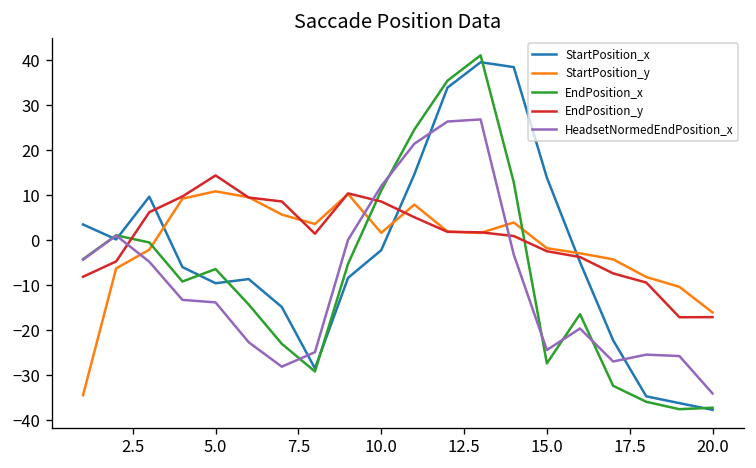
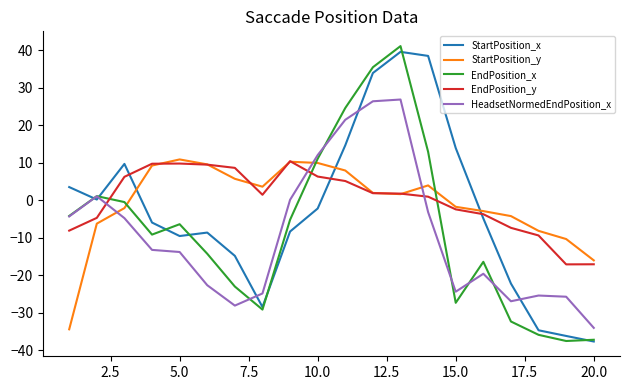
  {
    "StartPosition_x": {
      "5.0": -10,
      "10.0": -2,
      "15.0": 14
    },
    "StartPosition_y": {
      "5.0": 11,
-     "10.0": 2,
+     "10.0": 10,
      "15.0": -2,
      "20.0": -16
    },
    "EndPosition_x": {
      "5.0": -6,
      "10.0": 11,
      "15.0": -27
    },
    "EndPosition_y": {
-     "5.0": 14,
-     "10.0": 9,
+     "5.0": 10,
+     "10.0": 6,
      "15.0": -2,
      "20.0": -17
    },
    "HeadsetNormedEndPosition_x": {
      "5.0": -14,
      "10.0": 12,
      "15.0": -24,
      "20.0": -34
    }
  }
